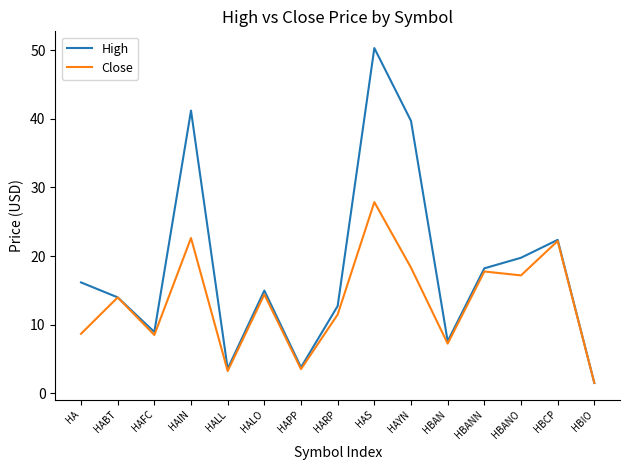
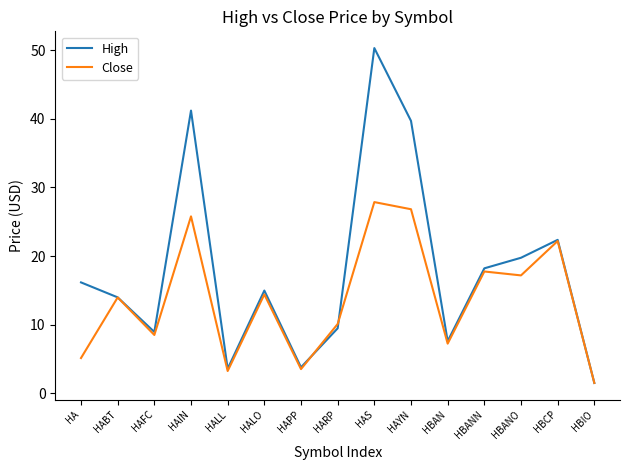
  {
    "High": {
      "HA": 16,
      "HAFC": 9,
      "HAIN": 41,
      "HALO": 15,
-     "HARP": 13,
+     "HARP": 9,
      "HAS": 50,
      "HAYN": 40,
      "HBANN": 18,
      "HBANO": 20
    },
    "Close": {
-     "HA": 9,
+     "HA": 5,
      "HAFC": 9,
-     "HAIN": 23,
+     "HAIN": 26,
      "HALO": 14,
-     "HARP": 11,
+     "HARP": 10,
      "HAS": 28,
-     "HAYN": 18,
+     "HAYN": 27,
      "HBANN": 18,
      "HBANO": 17
    }
  }
